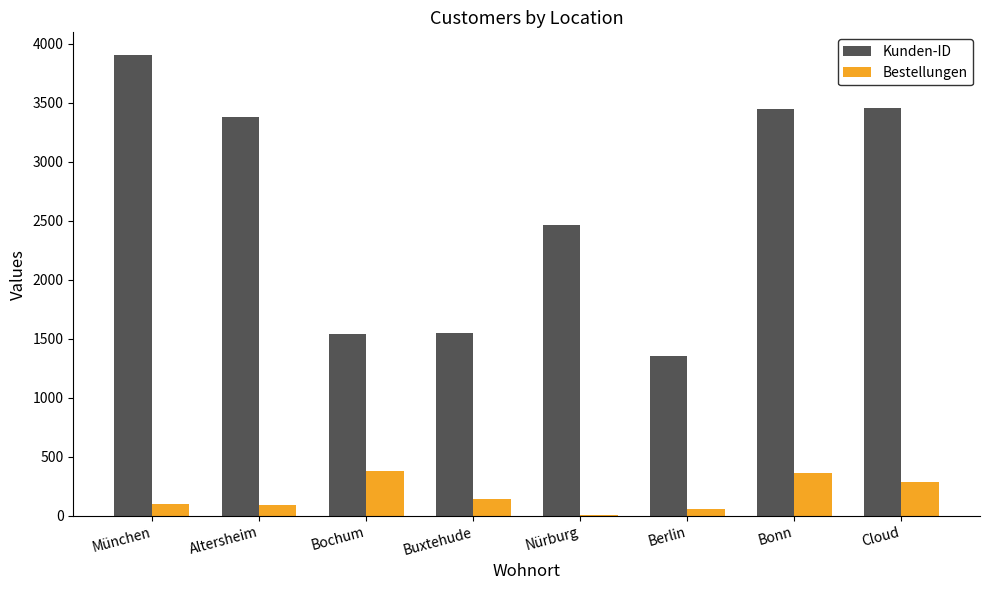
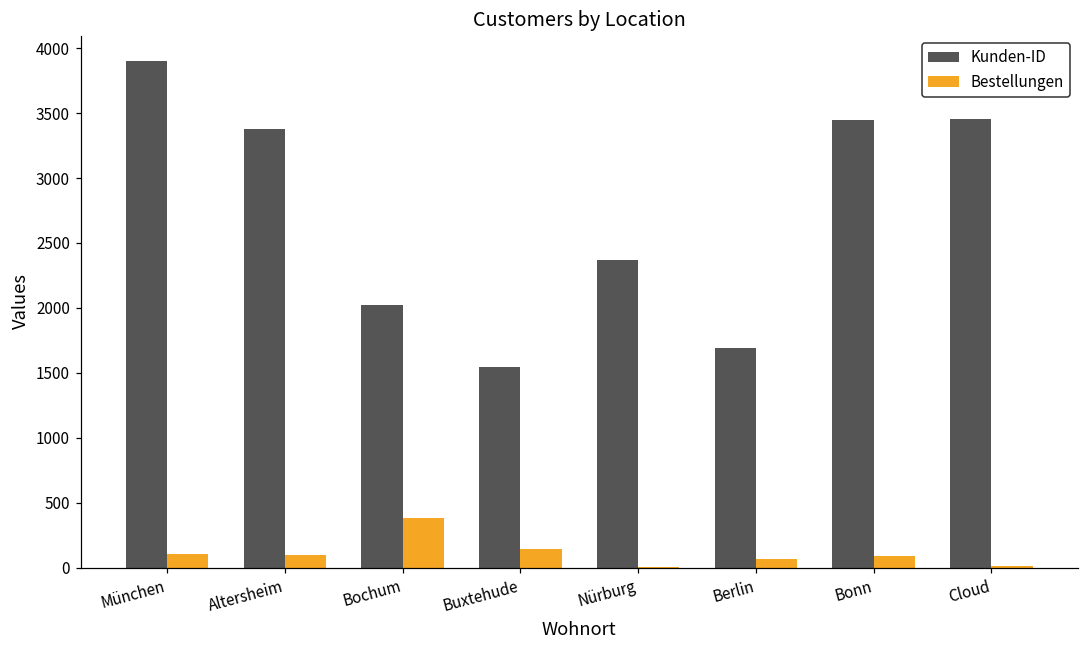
  {
    "Kunden-ID": {
      "München": 3900,
      "Altersheim": 3380,
-     "Bochum": 1540,
+     "Bochum": 2020,
      "Buxtehude": 1550,
-     "Nürburg": 2470,
-     "Berlin": 1350,
+     "Nürburg": 2370,
+     "Berlin": 1690,
      "Bonn": 3450,
      "Cloud": 3460
    },
    "Bestellungen": {
      "München": 100,
      "Altersheim": 90,
      "Bochum": 380,
      "Buxtehude": 150,
      "Berlin": 60,
-     "Bonn": 360,
-     "Cloud": 290
+     "Bonn": 90,
+     "Cloud": 10
    }
  }
